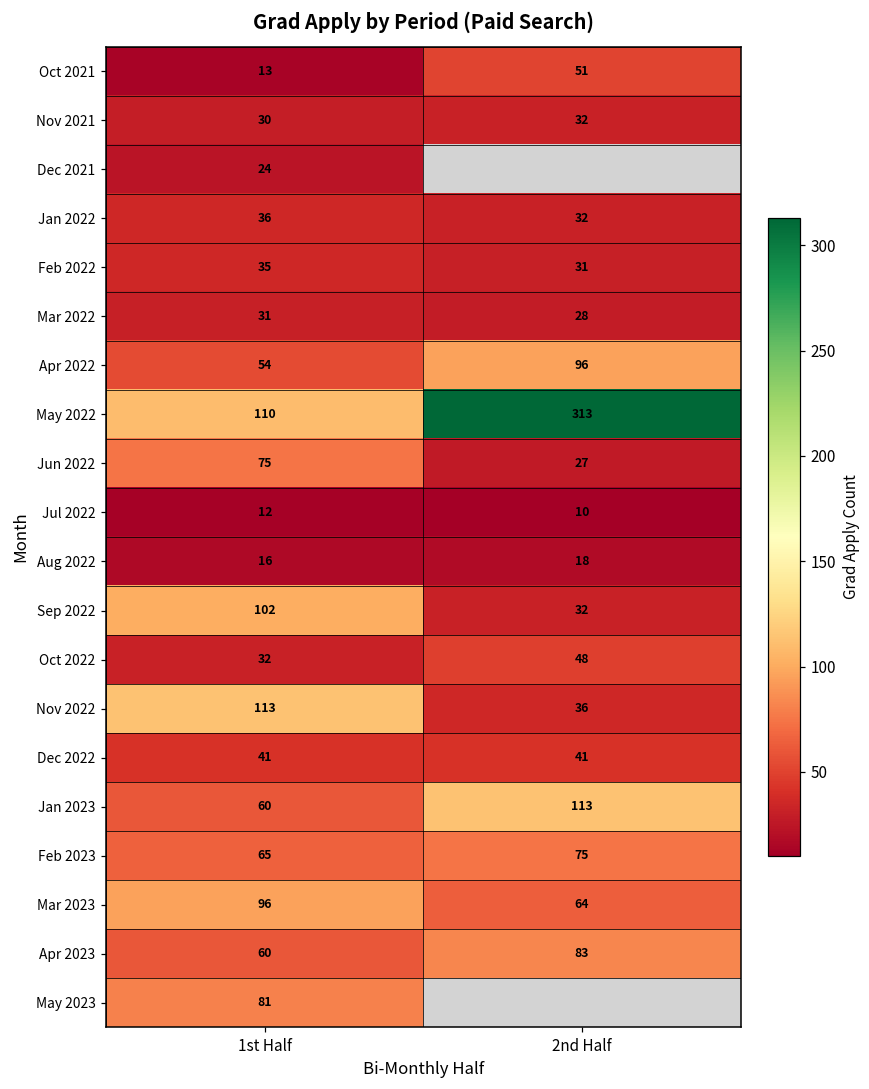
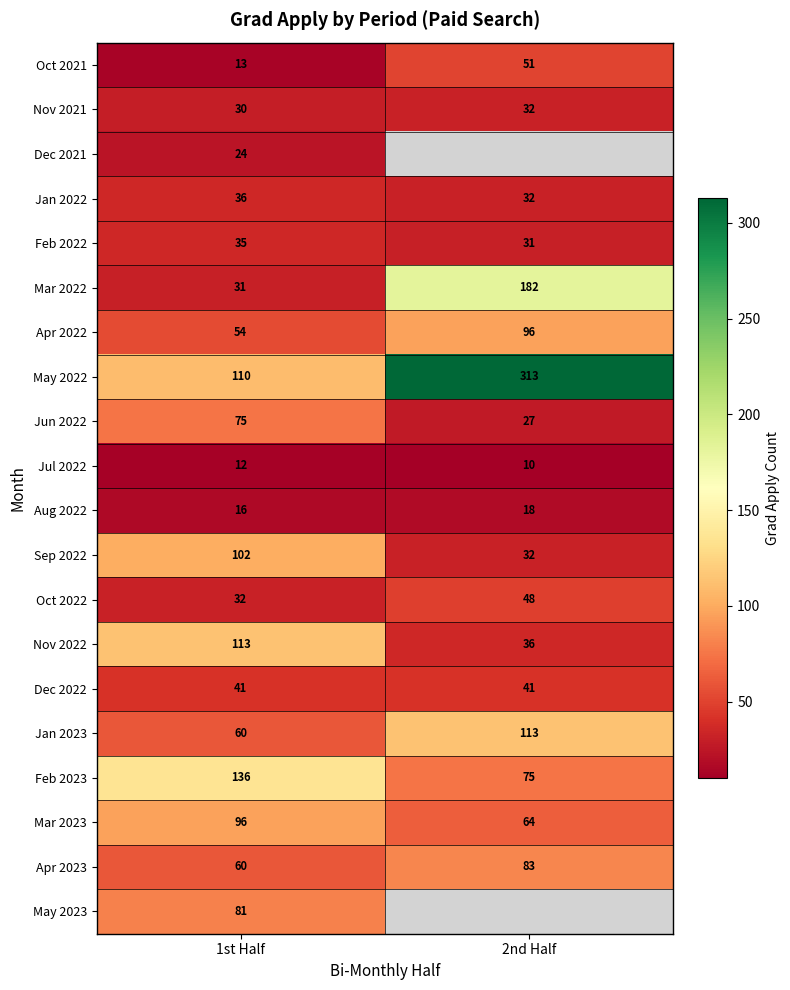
  {
    "Oct 2021": {
      "1st Half": 13,
      "2nd Half": 51
    },
    "Nov 2021": {
      "1st Half": 30,
      "2nd Half": 32
    },
    "Dec 2021": {
      "1st Half": 24
    },
    "Jan 2022": {
      "1st Half": 36,
      "2nd Half": 32
    },
    "Feb 2022": {
      "1st Half": 35,
      "2nd Half": 31
    },
    "Mar 2022": {
      "1st Half": 31,
-     "2nd Half": 28
+     "2nd Half": 182
    },
    "Apr 2022": {
      "1st Half": 54,
      "2nd Half": 96
    },
    "May 2022": {
      "1st Half": 110,
      "2nd Half": 313
    },
    "Jun 2022": {
      "1st Half": 75,
      "2nd Half": 27
    },
    "Jul 2022": {
      "1st Half": 12,
      "2nd Half": 10
    },
    "Aug 2022": {
      "1st Half": 16,
      "2nd Half": 18
    },
    "Sep 2022": {
      "1st Half": 102,
      "2nd Half": 32
    },
    "Oct 2022": {
      "1st Half": 32,
      "2nd Half": 48
    },
    "Nov 2022": {
      "1st Half": 113,
      "2nd Half": 36
    },
    "Dec 2022": {
      "1st Half": 41,
      "2nd Half": 41
    },
    "Jan 2023": {
      "1st Half": 60,
      "2nd Half": 113
    },
    "Feb 2023": {
-     "1st Half": 65,
+     "1st Half": 136,
      "2nd Half": 75
    },
    "Mar 2023": {
      "1st Half": 96,
      "2nd Half": 64
    },
    "Apr 2023": {
      "1st Half": 60,
      "2nd Half": 83
    },
    "May 2023": {
      "1st Half": 81
    }
  }
